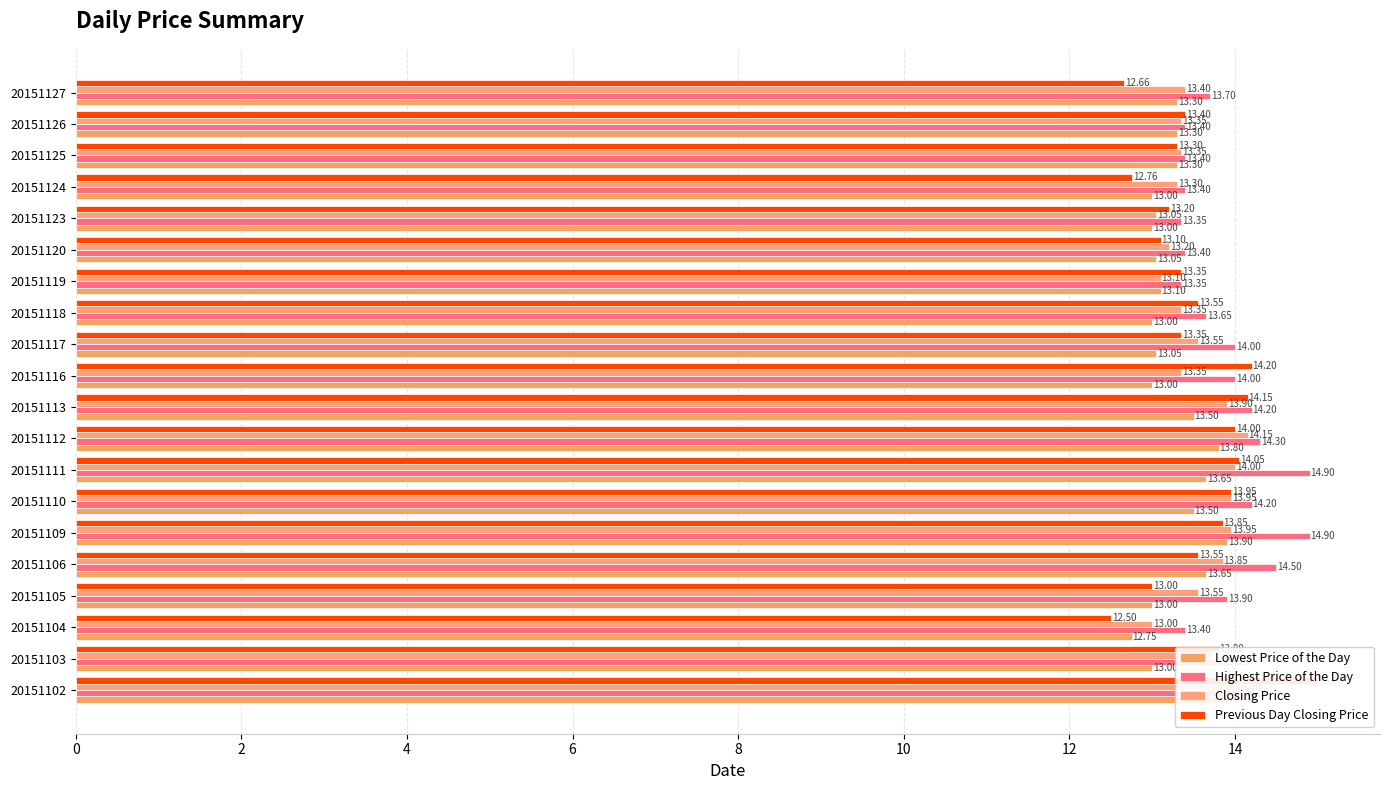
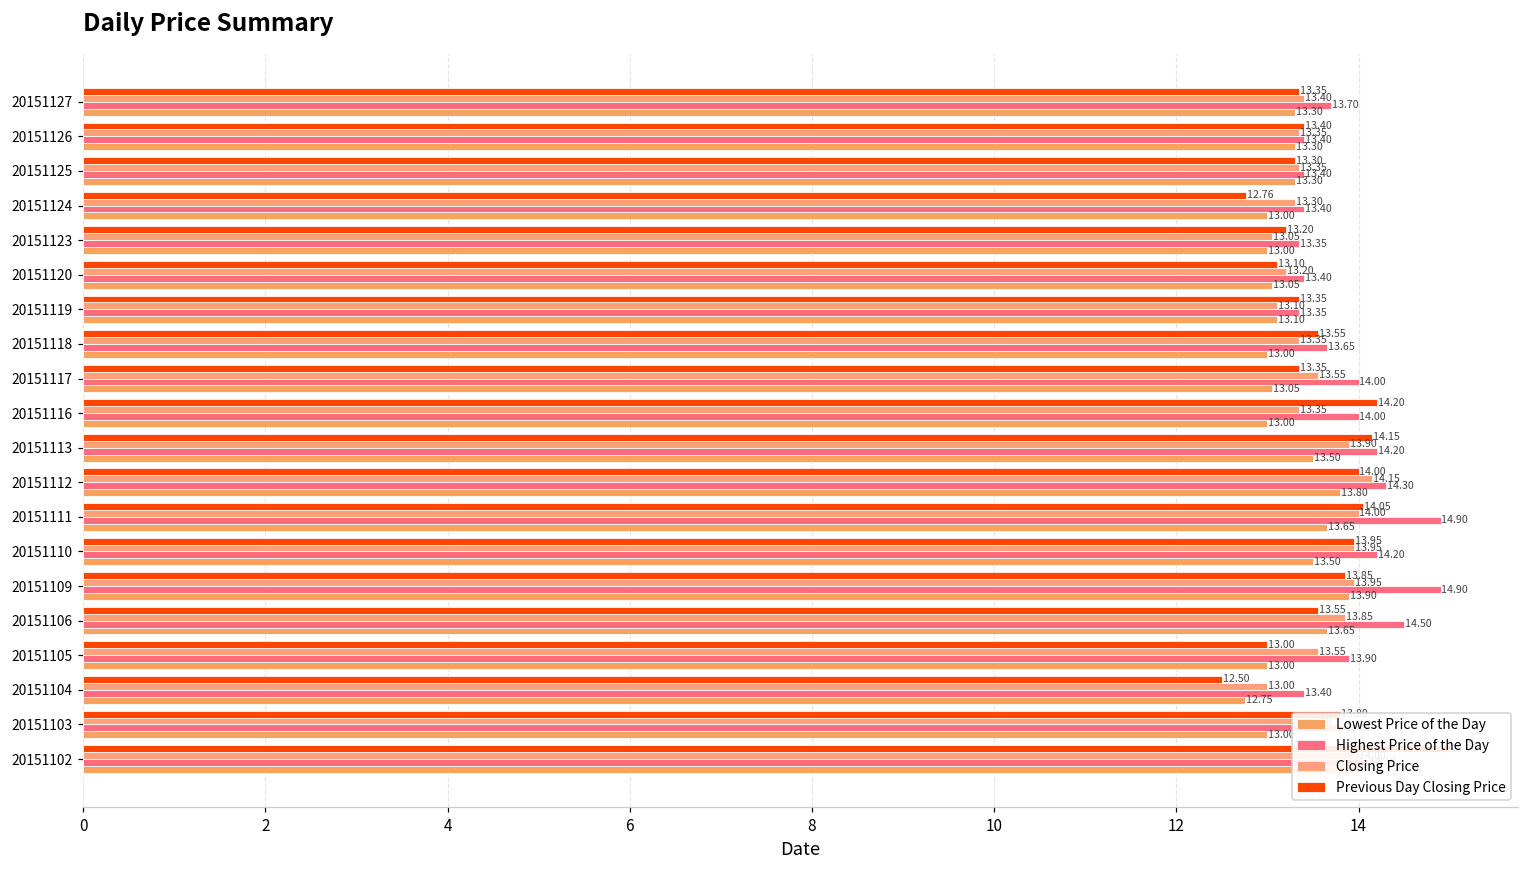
  {
    "Previous Day Closing Price": {
-     "20151127": 12.66,
+     "20151127": 13.35,
      "20151124": 12.76,
      "20151119": 13.35,
      "20151118": 13.55,
      "20151117": 13.35,
      "20151116": 14.20,
      "20151113": 14.15,
      "20151106": 13.55,
      "20151105": 13.00,
      "20151104": 12.50
    }
  }
